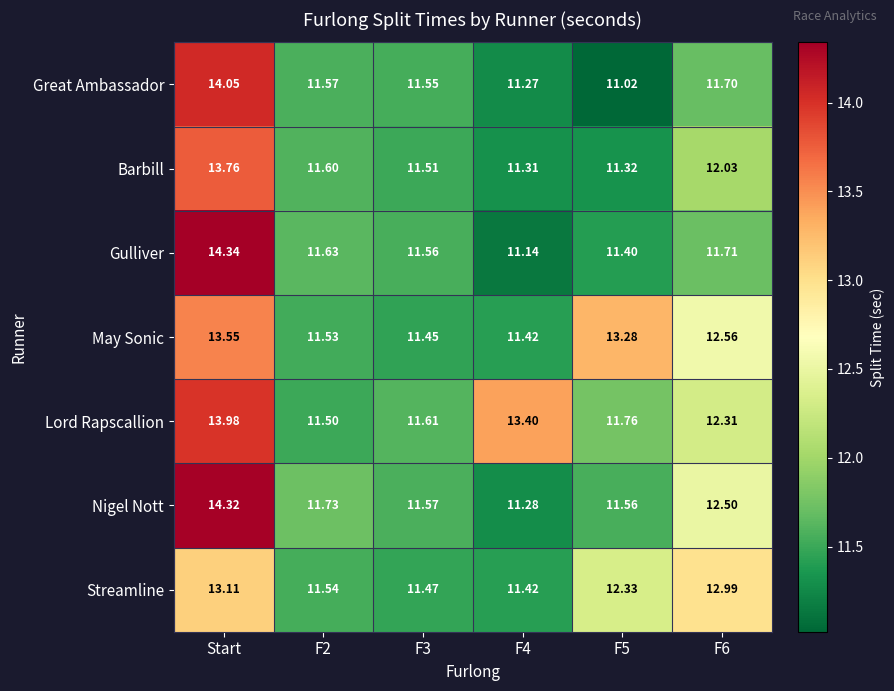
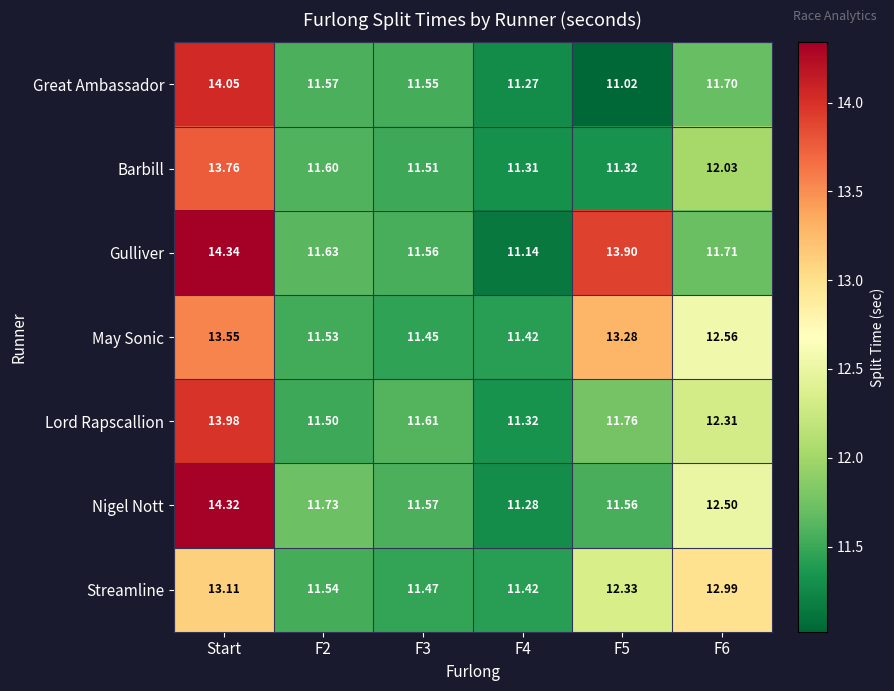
  {
    "Great Ambassador": {
      "Start": 14.05,
      "F2": 11.57,
      "F3": 11.55,
      "F4": 11.27,
      "F5": 11.02,
      "F6": 11.70
    },
    "Barbill": {
      "Start": 13.76,
      "F2": 11.60,
      "F3": 11.51,
      "F4": 11.31,
      "F5": 11.32,
      "F6": 12.03
    },
    "Gulliver": {
      "Start": 14.34,
      "F2": 11.63,
      "F3": 11.56,
      "F4": 11.14,
-     "F5": 11.40,
+     "F5": 13.90,
      "F6": 11.71
    },
    "May Sonic": {
      "Start": 13.55,
      "F2": 11.53,
      "F3": 11.45,
      "F4": 11.42,
      "F5": 13.28,
      "F6": 12.56
    },
    "Lord Rapscallion": {
      "Start": 13.98,
      "F2": 11.50,
      "F3": 11.61,
-     "F4": 13.40,
+     "F4": 11.32,
      "F5": 11.76,
      "F6": 12.31
    },
    "Nigel Nott": {
      "Start": 14.32,
      "F2": 11.73,
      "F3": 11.57,
      "F4": 11.28,
      "F5": 11.56,
      "F6": 12.50
    },
    "Streamline": {
      "Start": 13.11,
      "F2": 11.54,
      "F3": 11.47,
      "F4": 11.42,
      "F5": 12.33,
      "F6": 12.99
    }
  }
